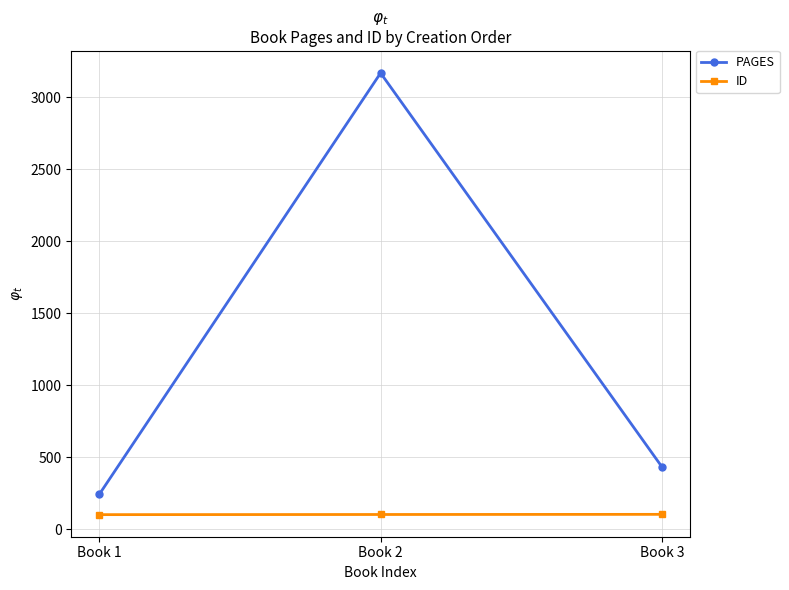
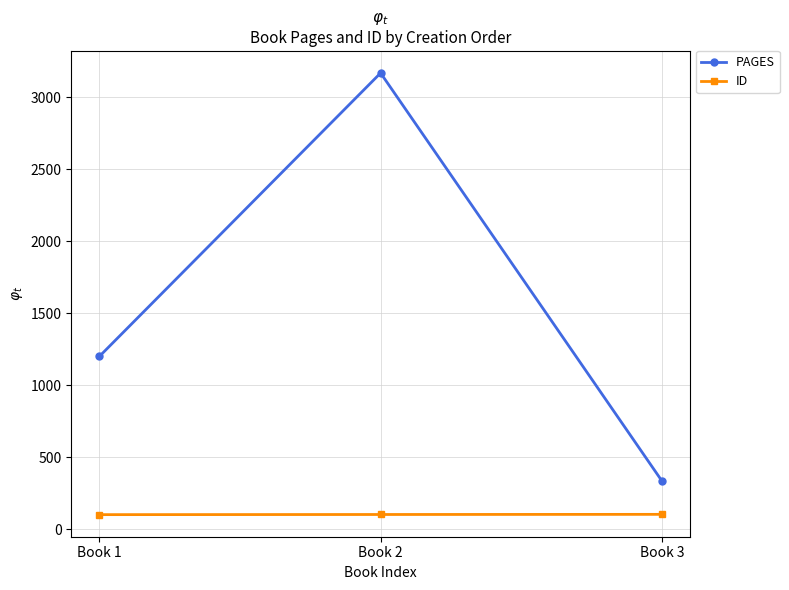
  {
    "PAGES": {
-     "Book 1": 240,
+     "Book 1": 1200,
      "Book 2": 3170,
-     "Book 3": 430
+     "Book 3": 340
    },
    "ID": {
      "Book 1": 100,
      "Book 2": 100,
      "Book 3": 100
    }
  }
